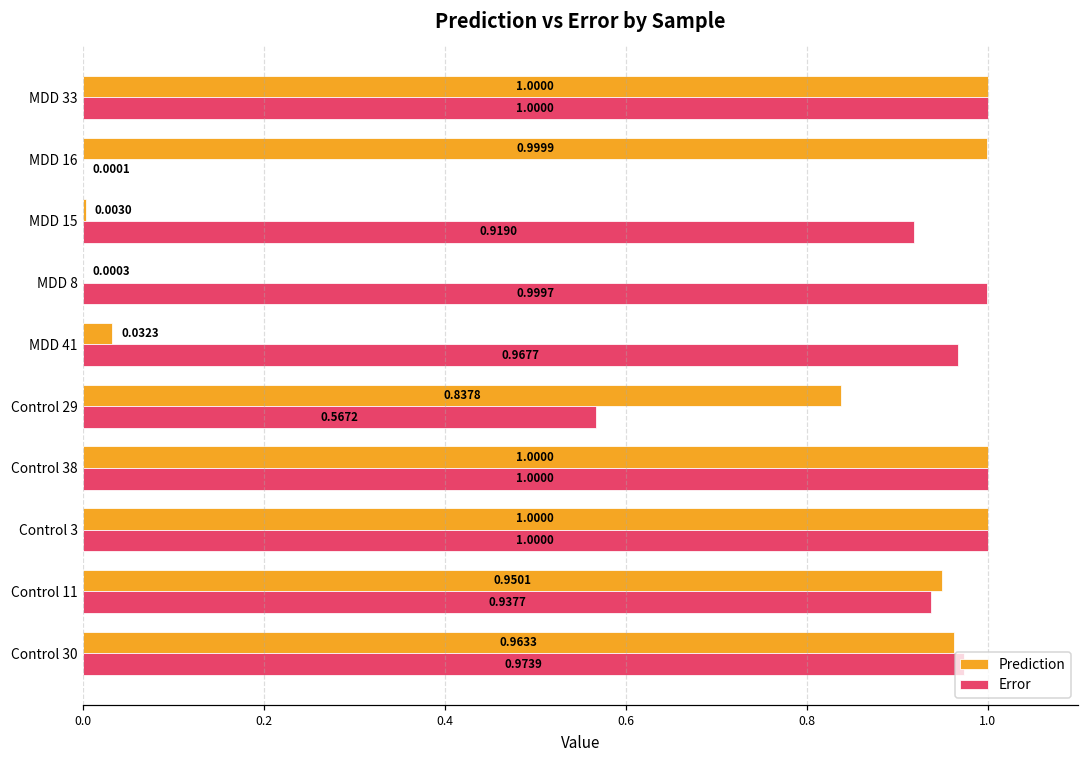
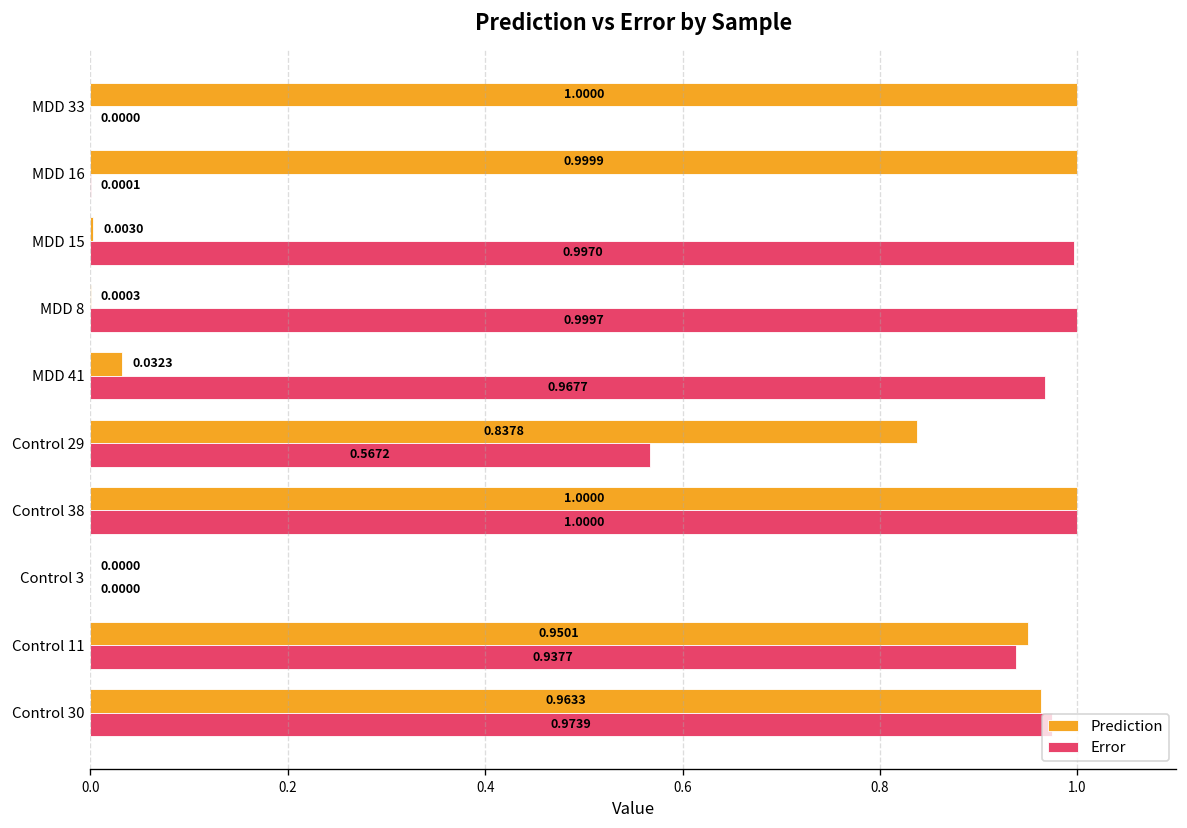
  {
    "Prediction": {
      "MDD 33": 1.0000,
      "MDD 16": 0.9999,
      "MDD 15": 0.0030,
      "MDD 8": 0.0003,
      "MDD 41": 0.0323,
      "Control 29": 0.8378,
      "Control 38": 1.0000,
-     "Control 3": 1.0000,
+     "Control 3": 0.0000,
      "Control 11": 0.9501,
      "Control 30": 0.9633
    },
    "Error": {
-     "MDD 33": 1.0000,
+     "MDD 33": 0.0000,
      "MDD 16": 0.0001,
-     "MDD 15": 0.9190,
+     "MDD 15": 0.9970,
      "MDD 8": 0.9997,
      "MDD 41": 0.9677,
      "Control 29": 0.5672,
      "Control 38": 1.0000,
-     "Control 3": 1.0000,
+     "Control 3": 0.0000,
      "Control 11": 0.9377
    }
  }
